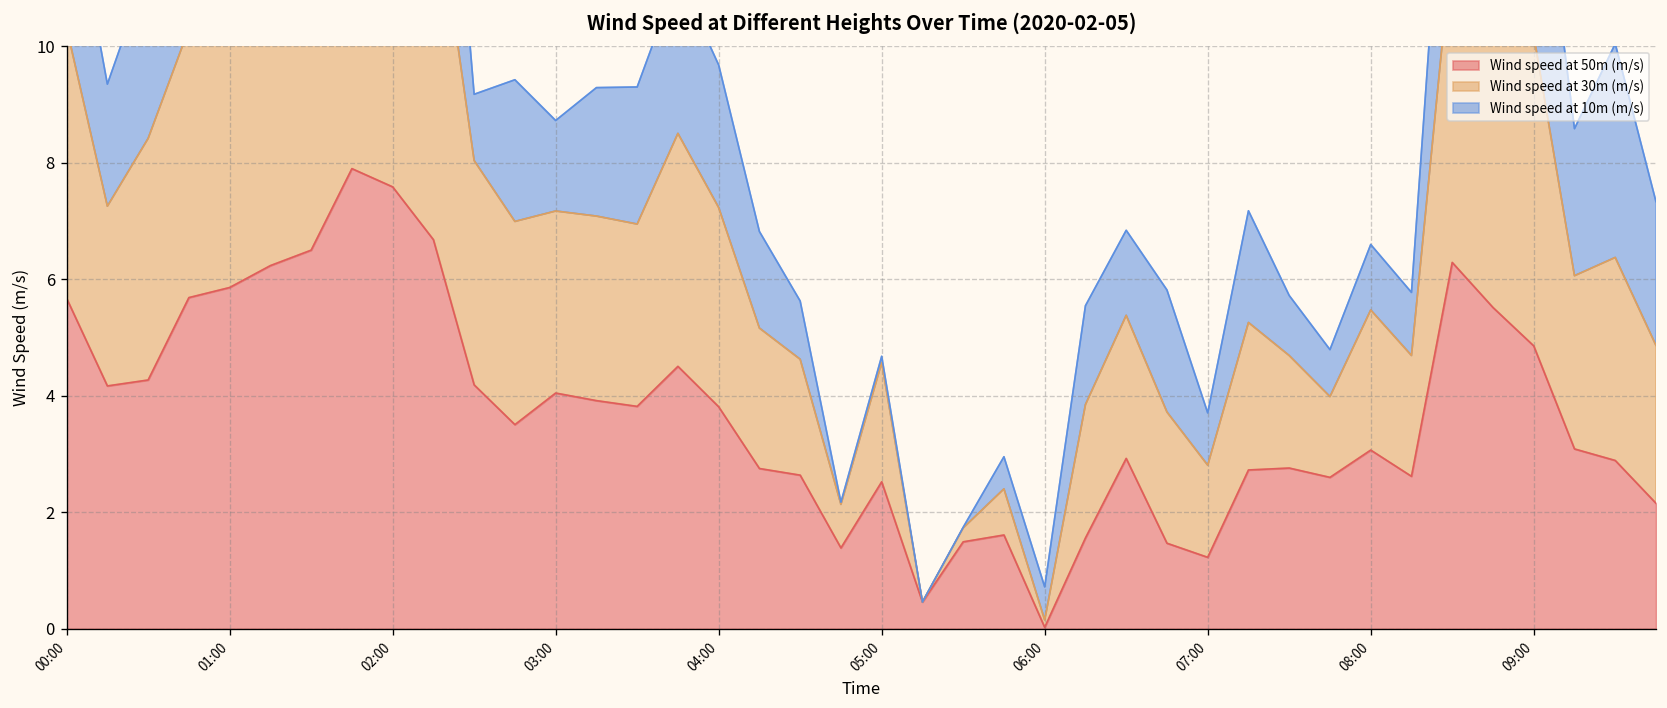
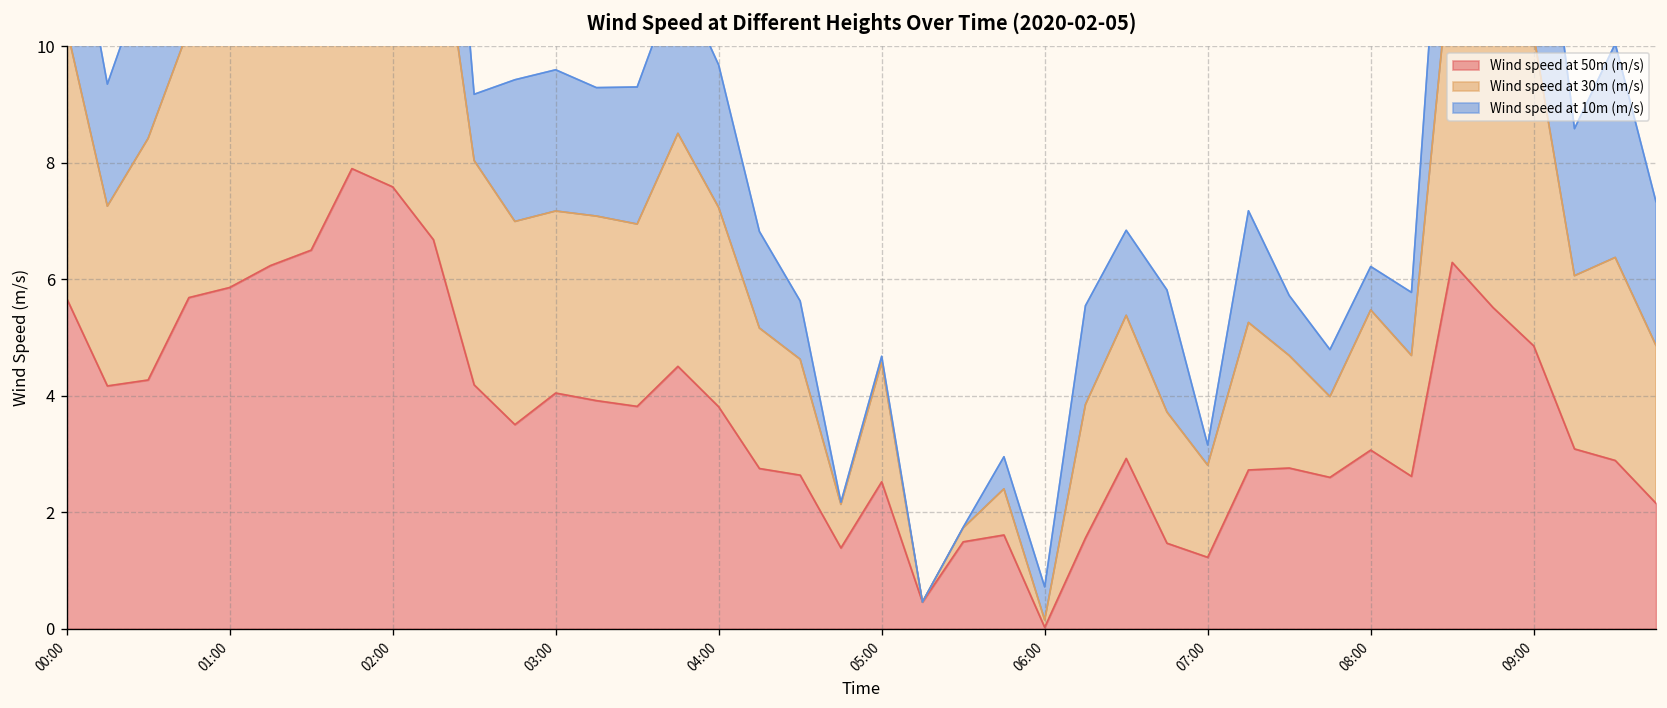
  {
    "Wind speed at 10m (m/s)": {
-     "03:00": 1.6,
+     "03:00": 2.4,
      "04:00": 2.4,
      "05:00": 0.1,
      "06:00": 0.6,
-     "07:00": 0.9,
-     "08:00": 1.1
+     "07:00": 0.3,
+     "08:00": 0.7
    }
  }
